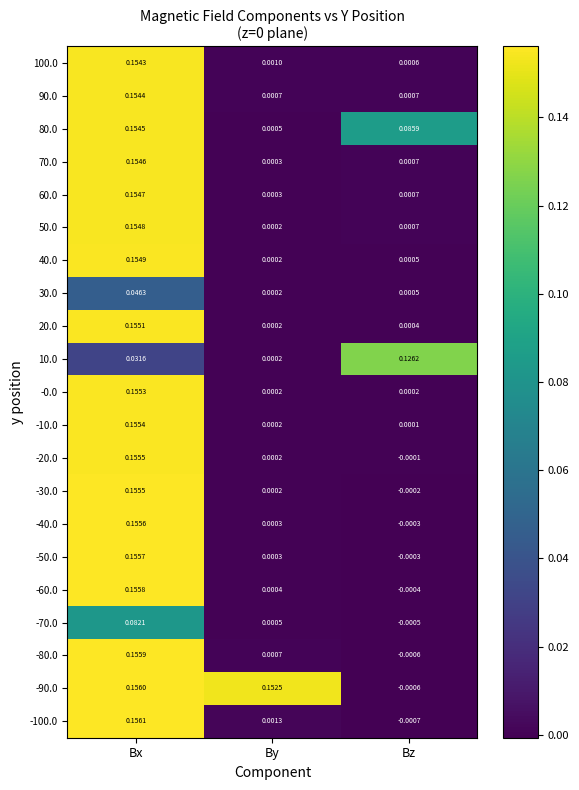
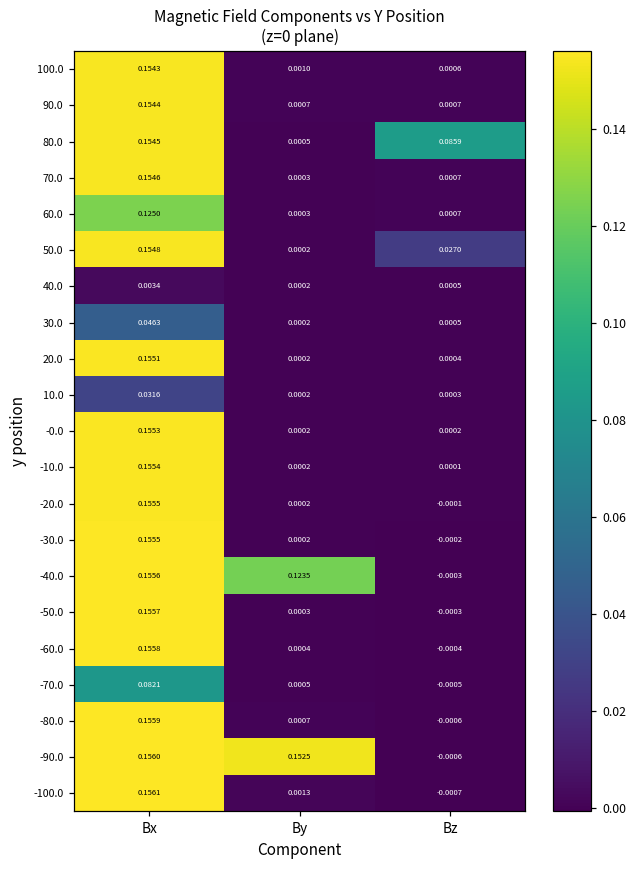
  {
    "100.0": {
      "Bx": 0.1543,
      "By": 0.0010,
      "Bz": 0.0006
    },
    "90.0": {
      "Bx": 0.1544,
      "By": 0.0007,
      "Bz": 0.0007
    },
    "80.0": {
      "Bx": 0.1545,
      "By": 0.0005,
      "Bz": 0.0859
    },
    "70.0": {
      "Bx": 0.1546,
      "By": 0.0003,
      "Bz": 0.0007
    },
    "60.0": {
-     "Bx": 0.1547,
+     "Bx": 0.1250,
      "By": 0.0003,
      "Bz": 0.0007
    },
    "50.0": {
      "Bx": 0.1548,
      "By": 0.0002,
-     "Bz": 0.0007
+     "Bz": 0.0270
    },
    "40.0": {
-     "Bx": 0.1549,
+     "Bx": 0.0034,
      "By": 0.0002,
      "Bz": 0.0005
    },
    "30.0": {
      "Bx": 0.0463,
      "By": 0.0002,
      "Bz": 0.0005
    },
    "20.0": {
      "Bx": 0.1551,
      "By": 0.0002,
      "Bz": 0.0004
    },
    "10.0": {
      "Bx": 0.0316,
      "By": 0.0002,
-     "Bz": 0.1262
+     "Bz": 0.0003
    },
    "-0.0": {
      "Bx": 0.1553,
      "By": 0.0002,
      "Bz": 0.0002
    },
    "-10.0": {
      "Bx": 0.1554,
      "By": 0.0002,
      "Bz": 0.0001
    },
    "-20.0": {
      "Bx": 0.1555,
      "By": 0.0002,
      "Bz": -0.0001
    },
    "-30.0": {
      "Bx": 0.1555,
      "By": 0.0002,
      "Bz": -0.0002
    },
    "-40.0": {
      "Bx": 0.1556,
-     "By": 0.0003,
+     "By": 0.1235,
      "Bz": -0.0003
    },
    "-50.0": {
      "Bx": 0.1557,
      "By": 0.0003,
      "Bz": -0.0003
    },
    "-60.0": {
      "Bx": 0.1558,
      "By": 0.0004,
      "Bz": -0.0004
    },
    "-70.0": {
      "Bx": 0.0821,
      "By": 0.0005,
      "Bz": -0.0005
    },
    "-80.0": {
      "Bx": 0.1559,
      "By": 0.0007,
      "Bz": -0.0006
    },
    "-90.0": {
      "Bx": 0.1560,
      "By": 0.1525,
      "Bz": -0.0006
    },
    "-100.0": {
      "Bx": 0.1561,
      "By": 0.0013,
      "Bz": -0.0007
    }
  }
